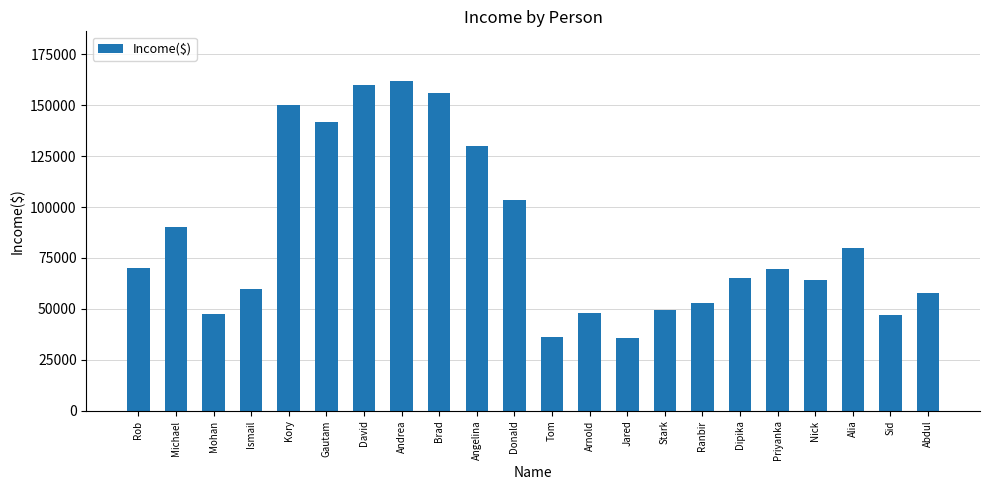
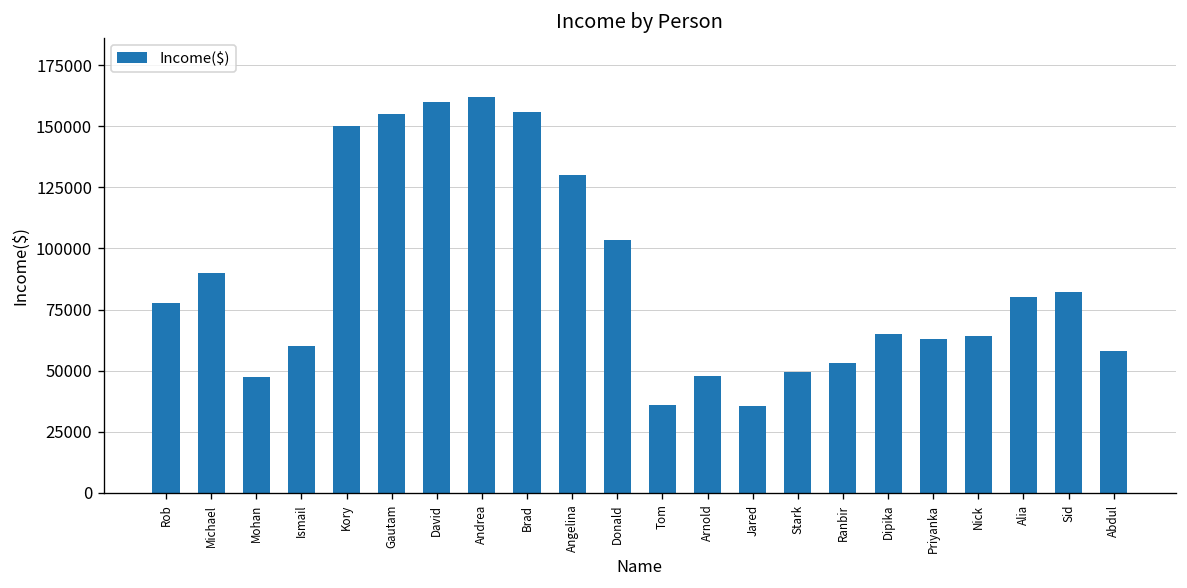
  {
-   "Rob": 70000,
+   "Rob": 78000,
    "Michael": 90000,
    "Mohan": 47000,
    "Ismail": 60000,
    "Kory": 150000,
-   "Gautam": 142000,
+   "Gautam": 155000,
    "David": 160000,
    "Andrea": 162000,
    "Brad": 156000,
    "Angelina": 130000,
    "Donald": 103000,
    "Tom": 36000,
    "Arnold": 48000,
    "Jared": 36000,
    "Stark": 50000,
    "Ranbir": 53000,
    "Dipika": 65000,
-   "Priyanka": 70000,
+   "Priyanka": 63000,
    "Nick": 64000,
    "Alia": 80000,
-   "Sid": 47000,
+   "Sid": 82000,
    "Abdul": 58000
  }
